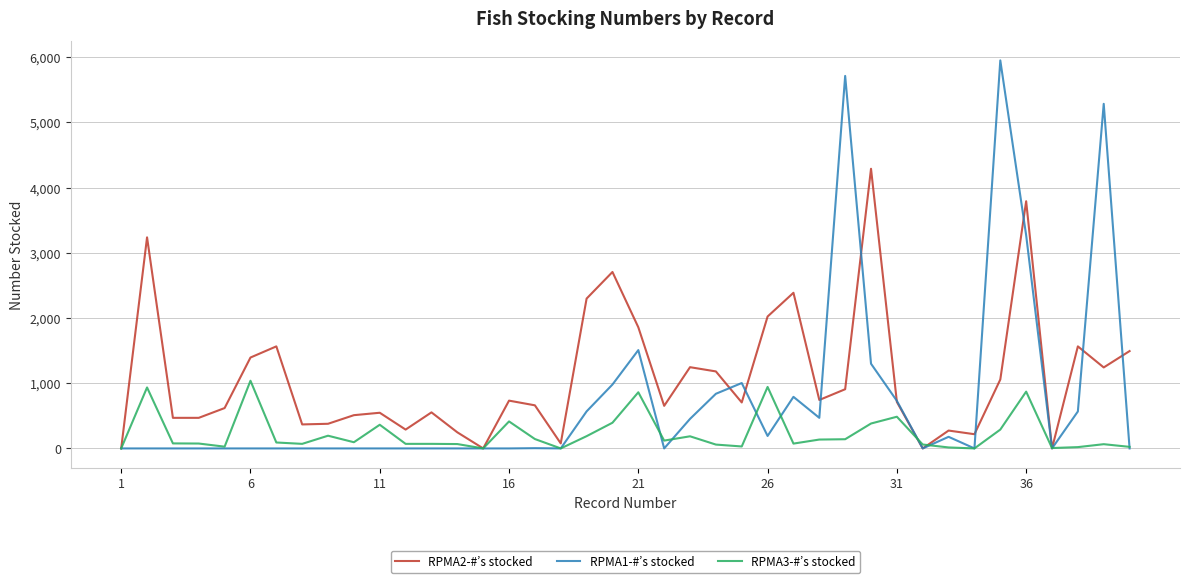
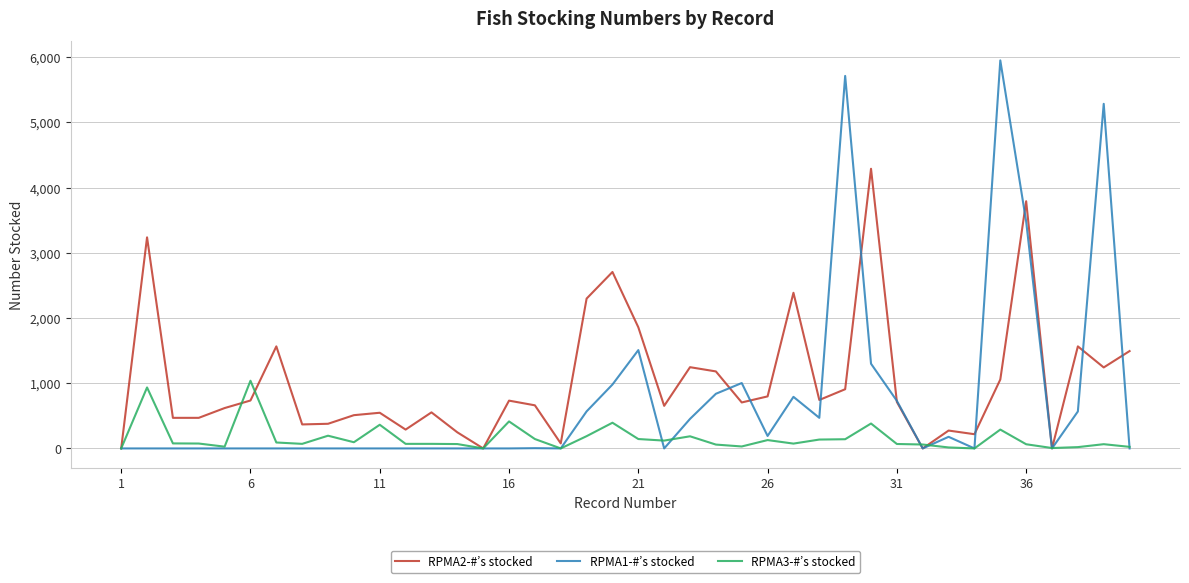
  {
    "RPMA2-#’s stocked": {
-     "6": "1,400",
+     "6": "700",
      "11": "500",
      "16": "700",
      "21": "1,900",
-     "26": "2,000",
+     "26": "800",
      "36": "3,800"
    },
    "RPMA1-#’s stocked": {
      "6": "0",
      "11": "0",
      "16": "0",
      "21": "1,500",
      "26": "200",
-     "36": "3,300"
+     "36": "3,500"
    },
    "RPMA3-#’s stocked": {
      "6": "1,000",
      "11": "400",
      "16": "400",
-     "21": "900",
-     "26": "900",
-     "31": "500",
-     "36": "900"
+     "21": "100",
+     "26": "100",
+     "31": "100",
+     "36": "100"
    }
  }
